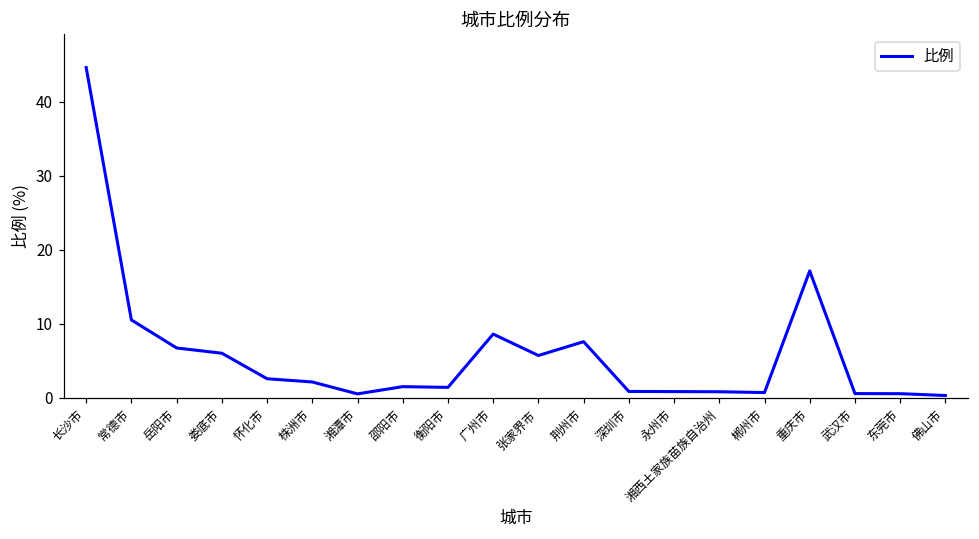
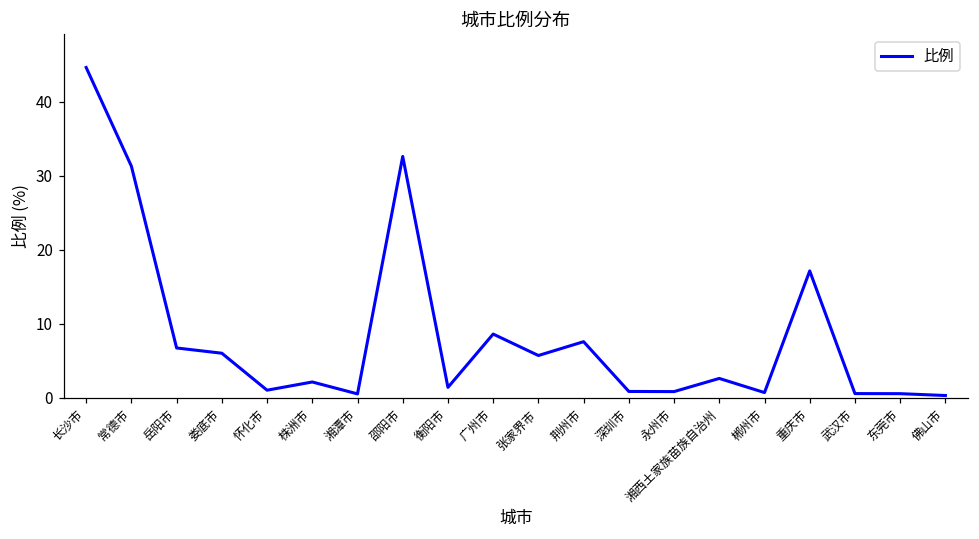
  {
    "长沙市": 45,
-   "常德市": 11,
+   "常德市": 31,
    "岳阳市": 7,
    "娄底市": 6,
-   "怀化市": 3,
+   "怀化市": 1,
    "株洲市": 2,
    "湘潭市": 1,
-   "邵阳市": 1,
+   "邵阳市": 33,
    "衡阳市": 1,
    "广州市": 9,
    "张家界市": 6,
    "荆州市": 8,
    "深圳市": 1,
    "永州市": 1,
-   "湘西土家族苗族自治州": 1,
+   "湘西土家族苗族自治州": 3,
    "郴州市": 1,
    "重庆市": 17,
    "武汉市": 1,
    "东莞市": 1,
    "佛山市": 0
  }
